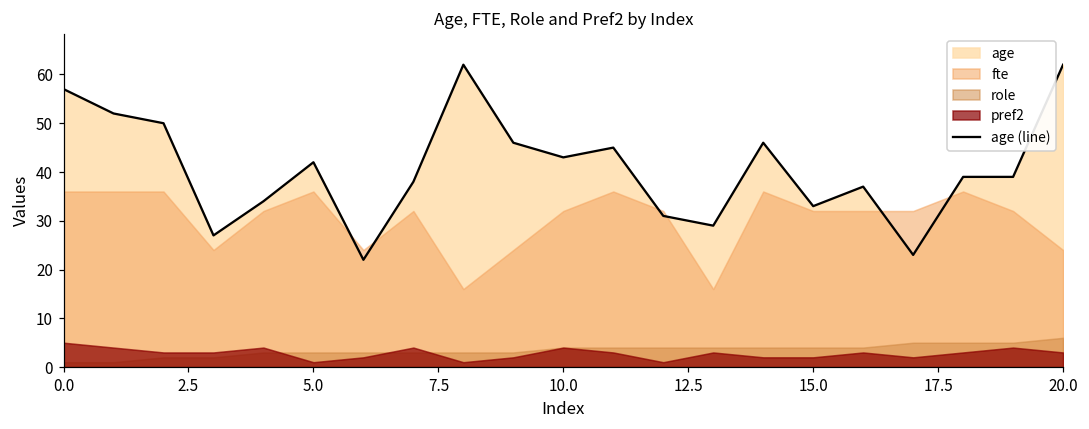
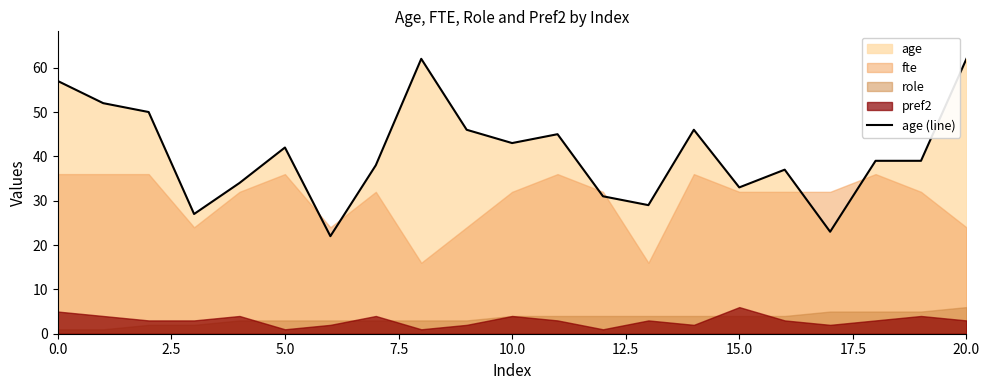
  {
    "pref2": {
      "0.0": 5,
      "5.0": 1,
-     "15.0": 2,
+     "15.0": 6,
      "20.0": 3
    }
  }
